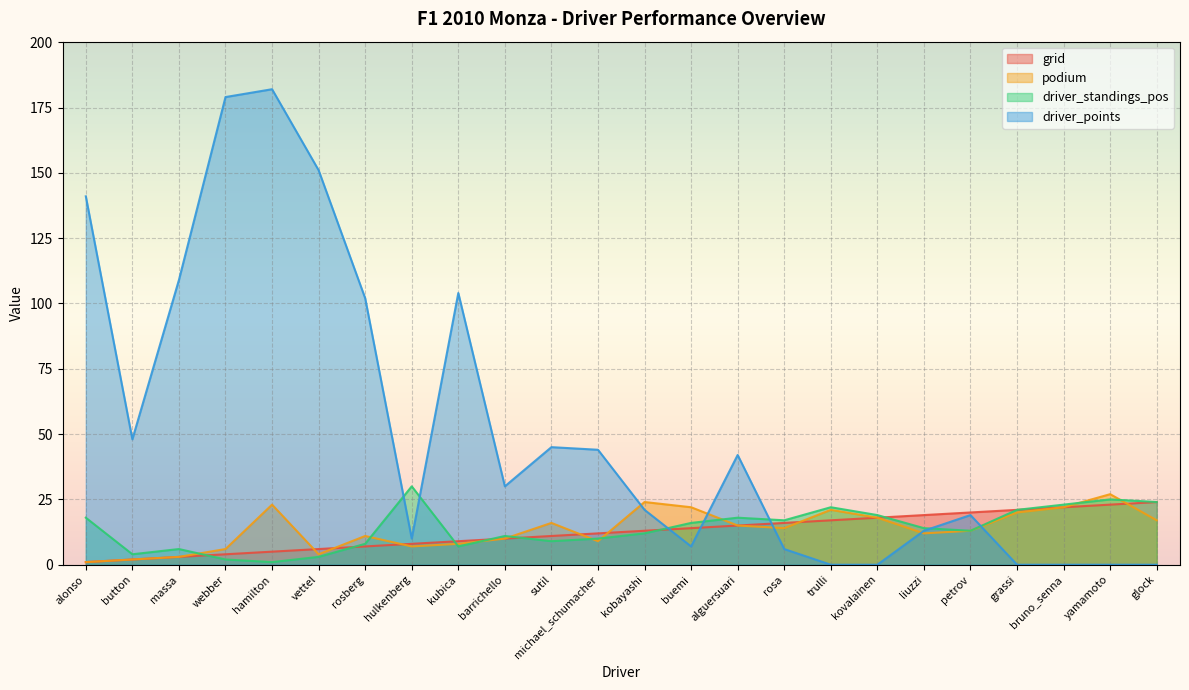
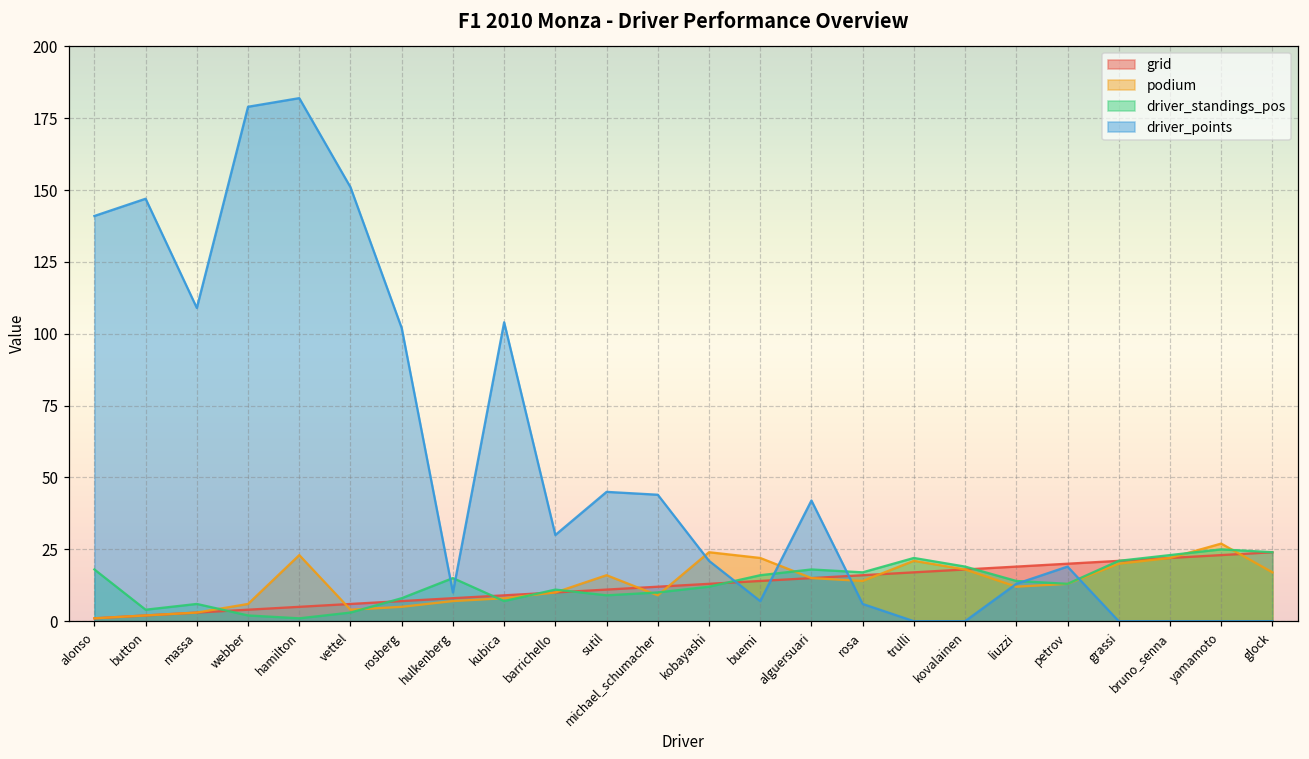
  {
    "grid": {
      "webber": 4,
      "hamilton": 5,
      "vettel": 6,
      "rosberg": 7,
      "hulkenberg": 8,
      "kubica": 9,
      "sutil": 11,
      "michael_schumacher": 12,
      "kobayashi": 13,
      "buemi": 14,
      "rosa": 16,
      "trulli": 17,
      "liuzzi": 19,
      "petrov": 20,
      "yamamoto": 23
    },
    "podium": {
      "webber": 6,
      "hamilton": 23,
      "vettel": 4,
-     "rosberg": 11,
+     "rosberg": 5,
      "hulkenberg": 7,
      "kubica": 8,
      "sutil": 16,
      "michael_schumacher": 9,
      "kobayashi": 24,
      "buemi": 22,
      "rosa": 14,
      "trulli": 21,
      "liuzzi": 12,
      "grassi": 20,
      "yamamoto": 27,
      "glock": 17
    },
    "driver_standings_pos": {
      "alonso": 18,
      "button": 4,
      "massa": 6,
      "webber": 2,
      "hamilton": 1,
      "vettel": 3,
      "rosberg": 8,
-     "hulkenberg": 30,
+     "hulkenberg": 15,
      "kubica": 7,
      "barrichello": 11,
      "sutil": 9,
      "michael_schumacher": 10,
      "kobayashi": 12,
      "buemi": 16,
      "alguersuari": 18,
      "rosa": 17,
      "trulli": 22,
      "kovalainen": 19,
      "liuzzi": 14,
      "bruno_senna": 23,
      "yamamoto": 25
    },
    "driver_points": {
      "alonso": 141,
-     "button": 48,
+     "button": 147,
      "massa": 109,
      "webber": 179,
      "hamilton": 182,
      "vettel": 151,
      "rosberg": 102,
      "hulkenberg": 10,
      "kubica": 104,
      "barrichello": 30,
      "sutil": 45,
      "michael_schumacher": 44,
      "kobayashi": 21,
      "buemi": 7,
      "alguersuari": 42,
      "rosa": 6,
      "trulli": 0,
      "kovalainen": 0,
      "liuzzi": 13,
      "petrov": 19,
      "grassi": 0,
      "bruno_senna": 0,
      "yamamoto": 0,
      "glock": 0
    }
  }
